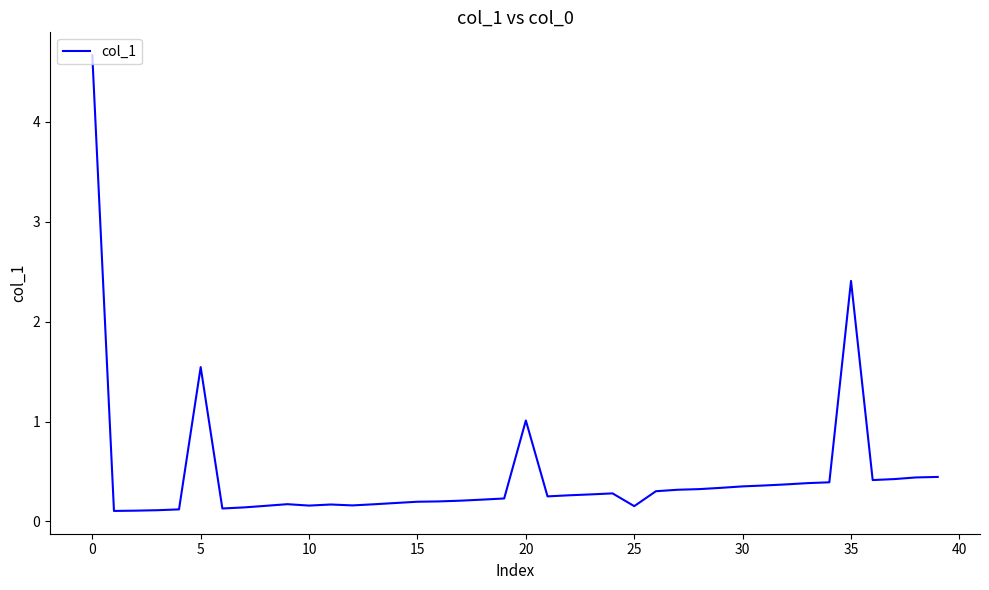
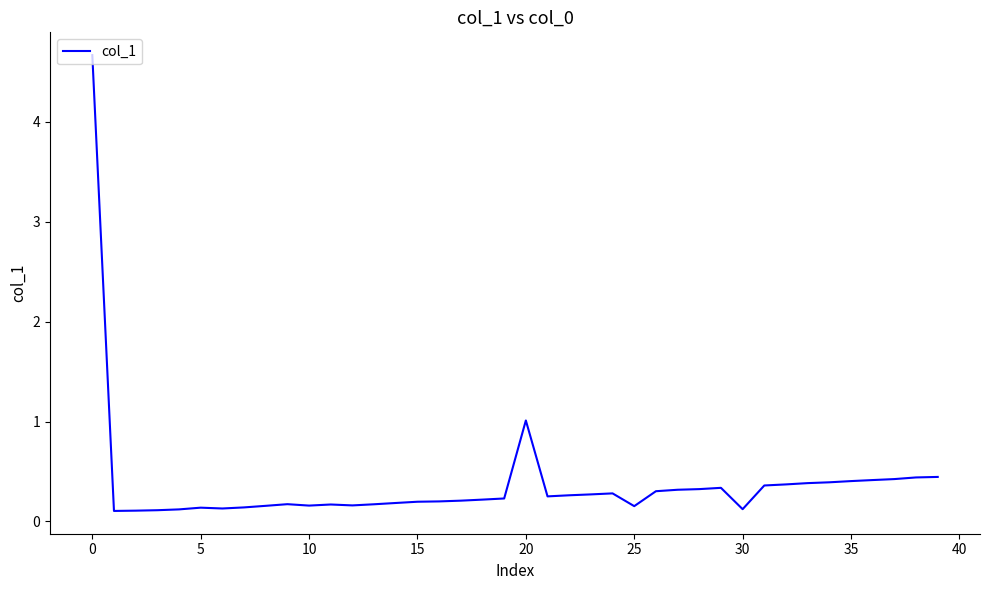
  {
-   "5": 1.5,
+   "5": 0.1,
    "10": 0.2,
    "15": 0.2,
    "20": 1.0,
    "25": 0.2,
-   "30": 0.4,
-   "35": 2.4
+   "30": 0.1,
+   "35": 0.4
  }
